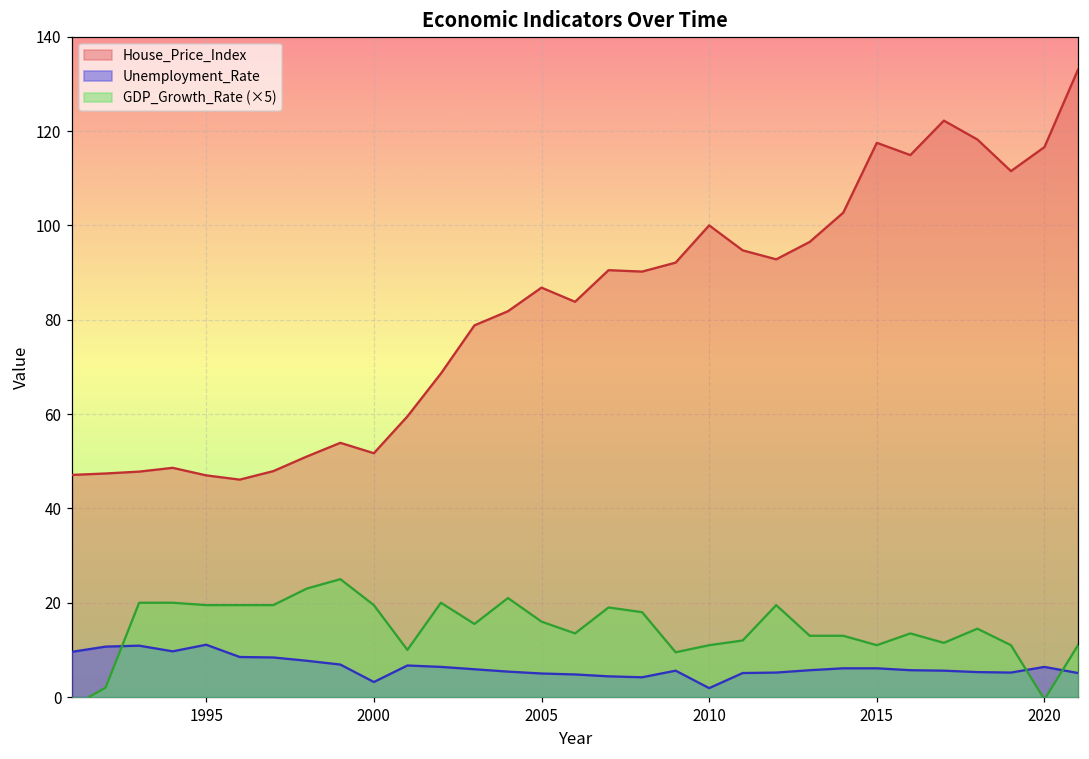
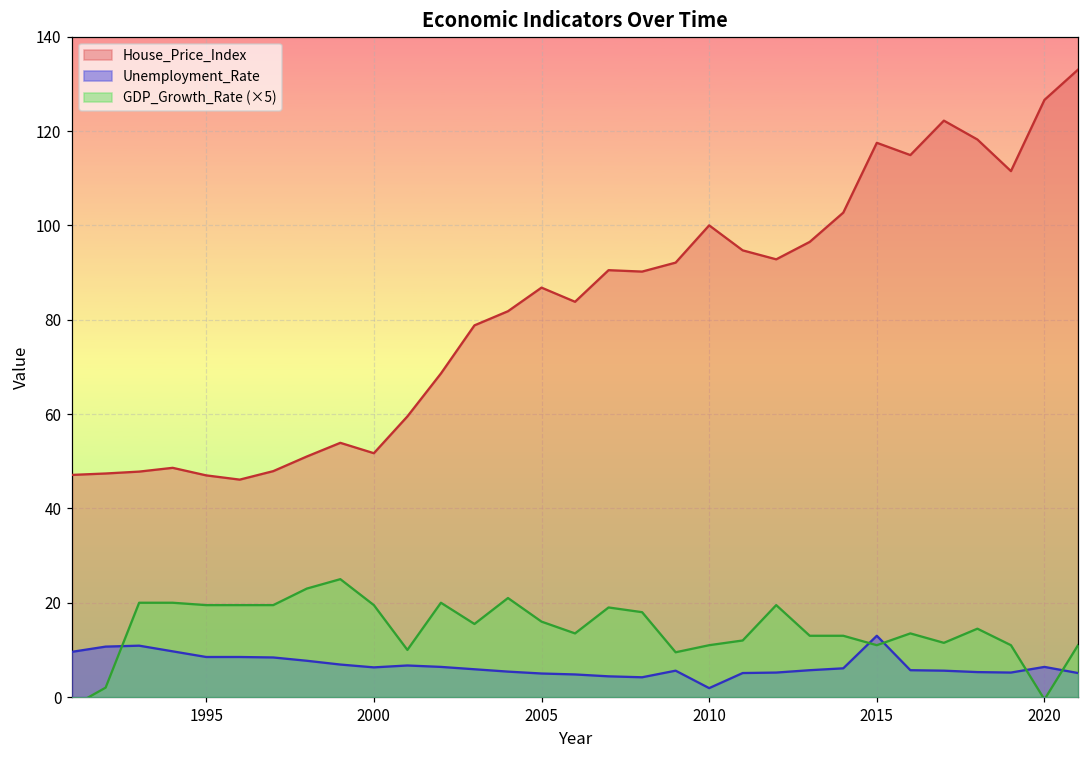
  {
    "House_Price_Index": {
      "1995": 47,
      "2000": 52,
      "2005": 87,
      "2010": 100,
      "2015": 118,
-     "2020": 117
+     "2020": 127
    },
    "Unemployment_Rate": {
-     "1995": 11,
-     "2000": 3,
+     "1995": 9,
+     "2000": 6,
      "2005": 5,
      "2010": 2,
-     "2015": 6,
+     "2015": 13,
      "2020": 6
    }
  }
